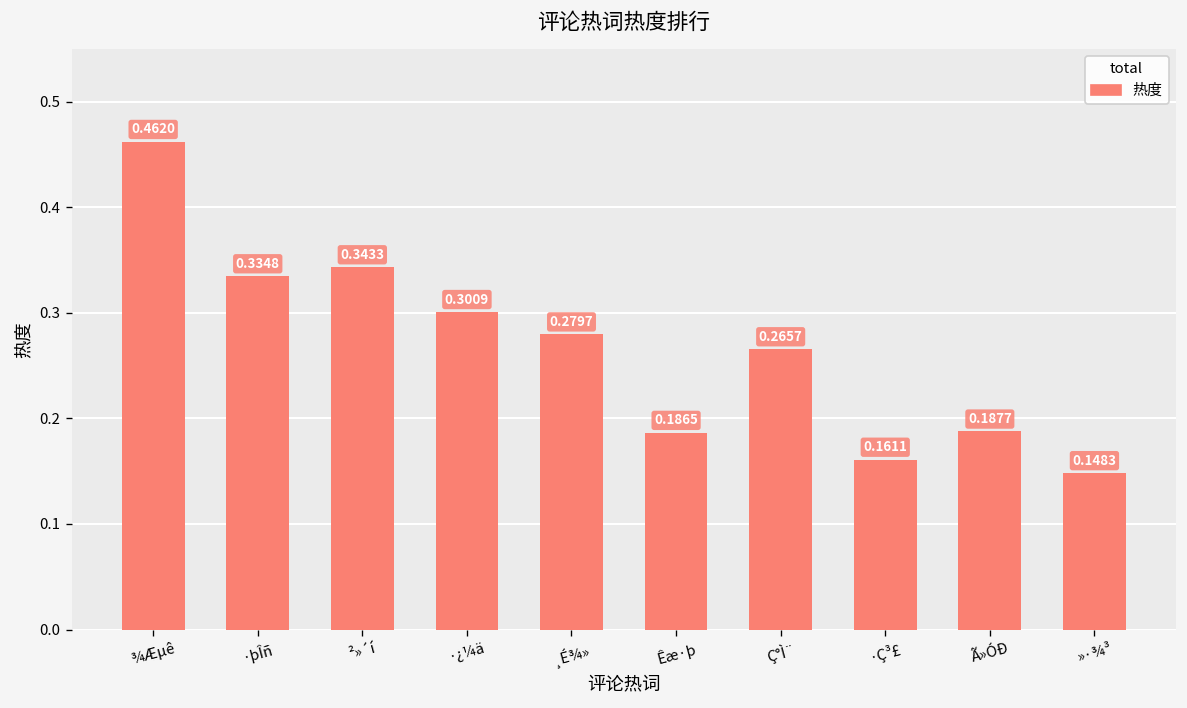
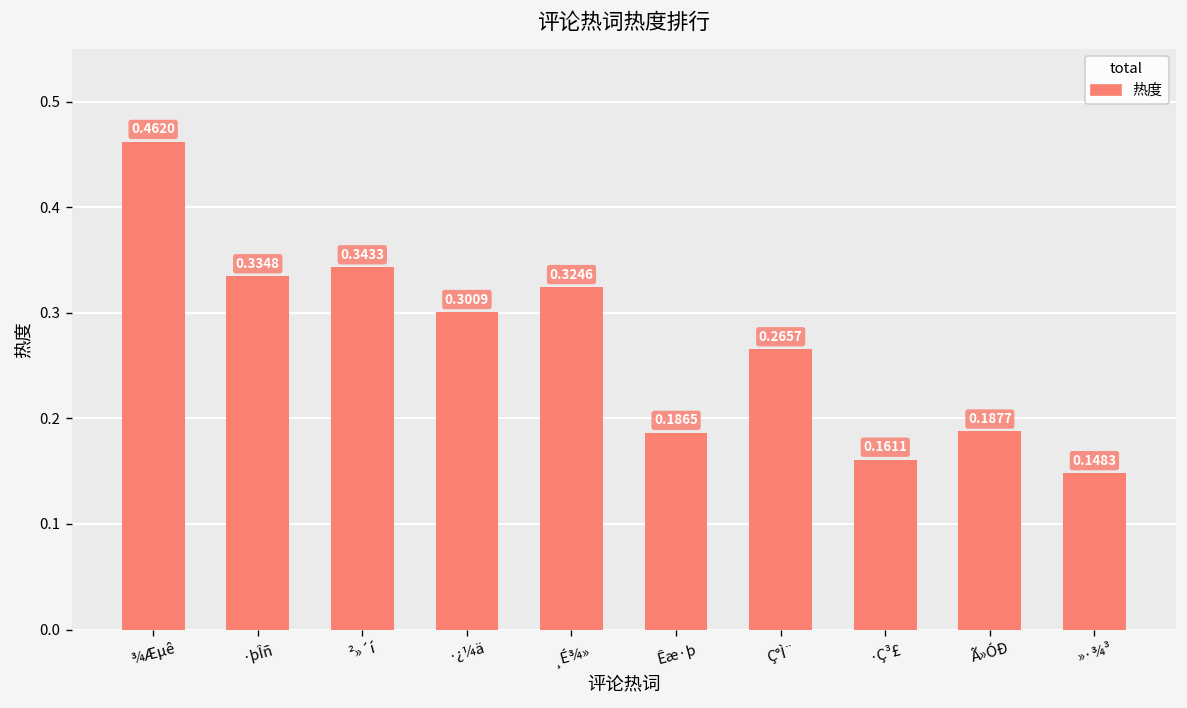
  {
-   "¸É¾»": 0.2797
+   "¸É¾»": 0.3246
  }
